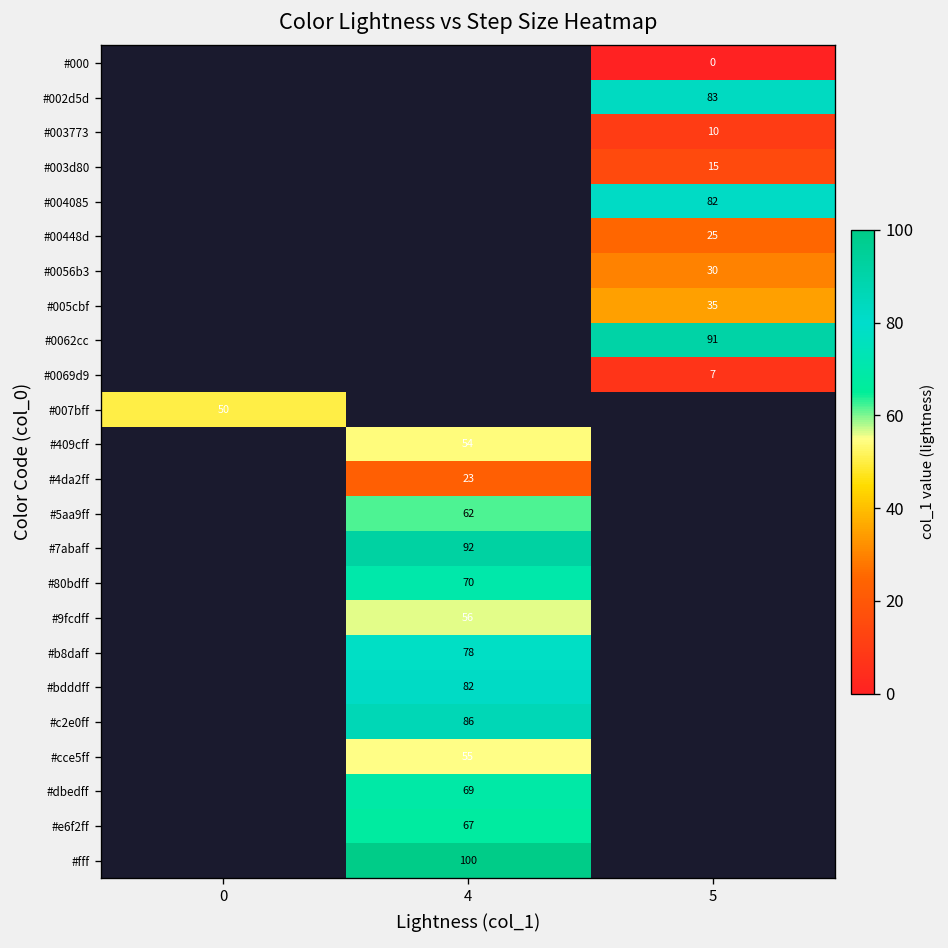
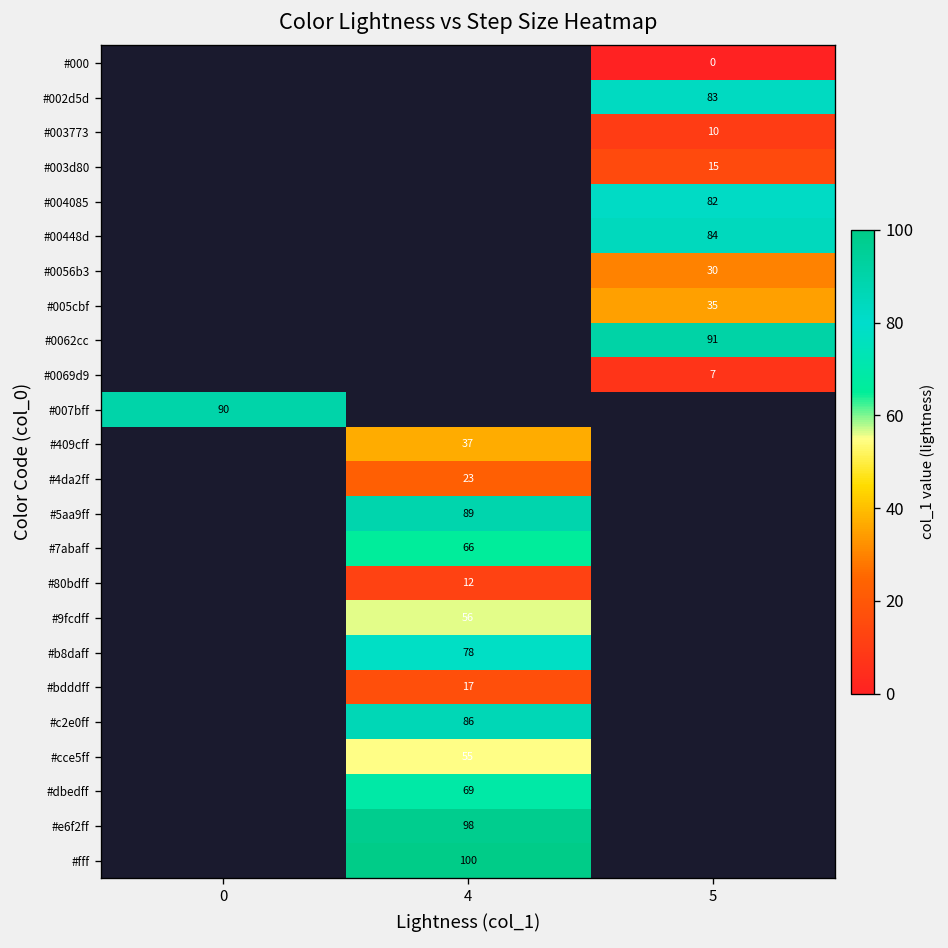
  {
    "#000": {
      "5": 0
    },
    "#002d5d": {
      "5": 83
    },
    "#003773": {
      "5": 10
    },
    "#003d80": {
      "5": 15
    },
    "#004085": {
      "5": 82
    },
    "#00448d": {
-     "5": 25
+     "5": 84
    },
    "#0056b3": {
      "5": 30
    },
    "#005cbf": {
      "5": 35
    },
    "#0062cc": {
      "5": 91
    },
    "#0069d9": {
      "5": 7
    },
    "#007bff": {
-     "0": 50
+     "0": 90
    },
    "#409cff": {
-     "4": 54
+     "4": 37
    },
    "#4da2ff": {
      "4": 23
    },
    "#5aa9ff": {
-     "4": 62
+     "4": 89
    },
    "#7abaff": {
-     "4": 92
+     "4": 66
    },
    "#80bdff": {
-     "4": 70
+     "4": 12
    },
    "#9fcdff": {
      "4": 56
    },
    "#b8daff": {
      "4": 78
    },
    "#bdddff": {
-     "4": 82
+     "4": 17
    },
    "#c2e0ff": {
      "4": 86
    },
    "#cce5ff": {
      "4": 55
    },
    "#dbedff": {
      "4": 69
    },
    "#e6f2ff": {
-     "4": 67
+     "4": 98
    },
    "#fff": {
      "4": 100
    }
  }
